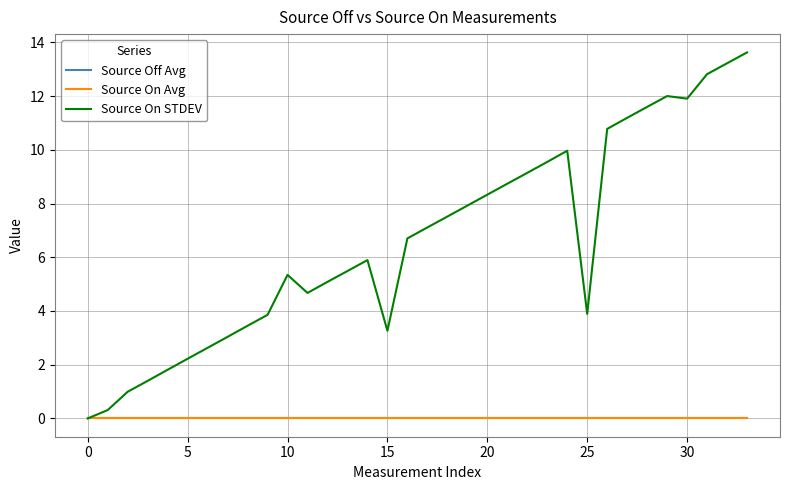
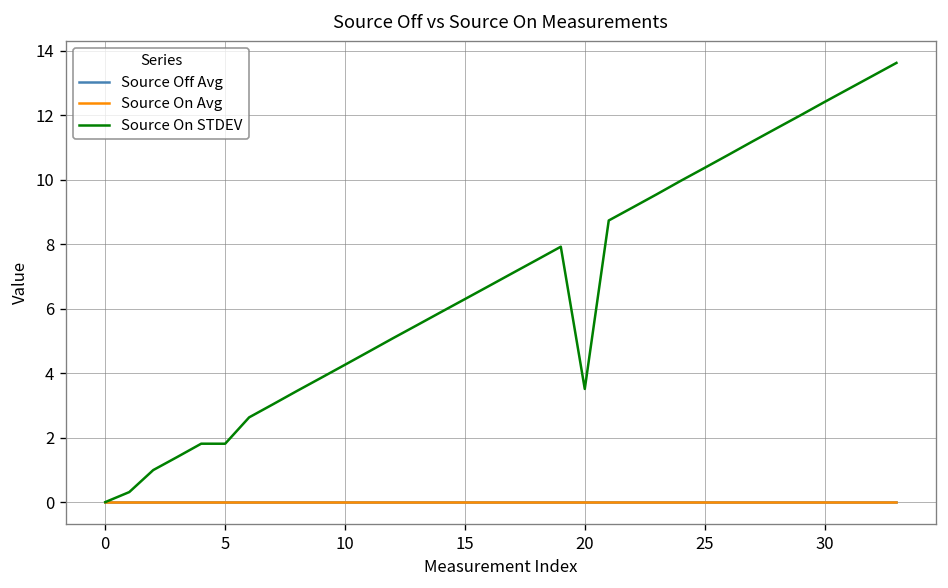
  {
    "Source On Avg": {
      "5": 0.0,
      "10": 0.0,
      "15": 0.0,
      "20": 0.0,
      "25": 0.0,
      "30": 0.0
    },
    "Source On STDEV": {
-     "5": 2.2,
-     "10": 5.3,
-     "15": 3.3,
-     "20": 8.3,
-     "25": 3.9,
-     "30": 11.9
+     "5": 1.8,
+     "10": 4.3,
+     "15": 6.3,
+     "20": 3.5,
+     "25": 10.4,
+     "30": 12.4
    }
  }
